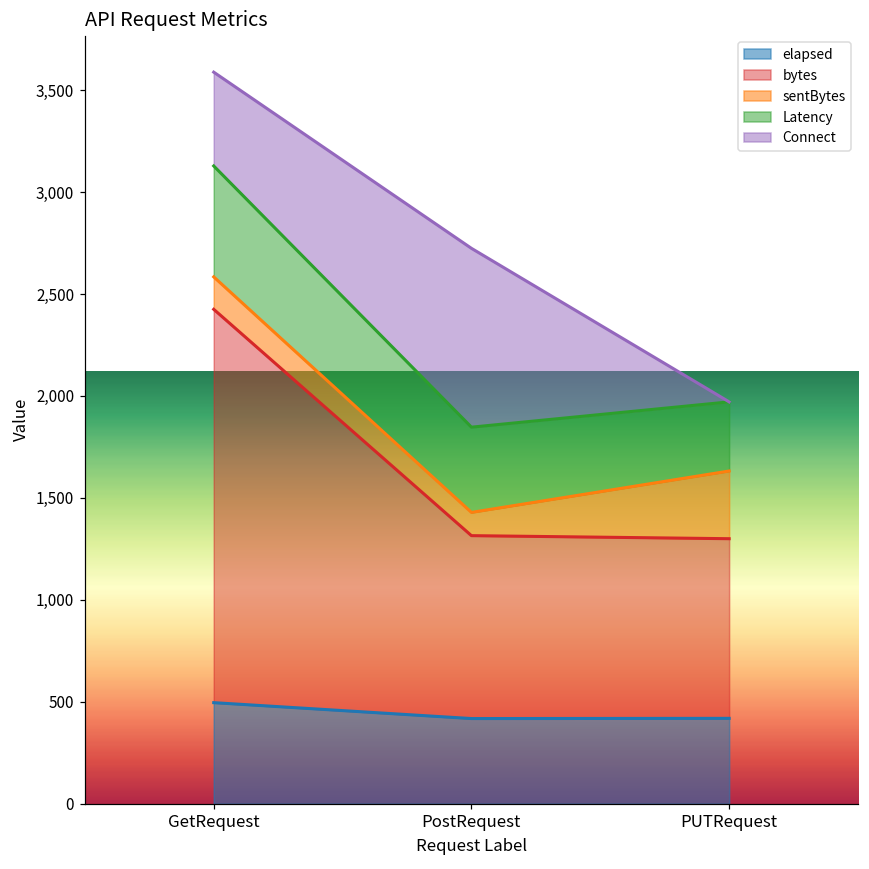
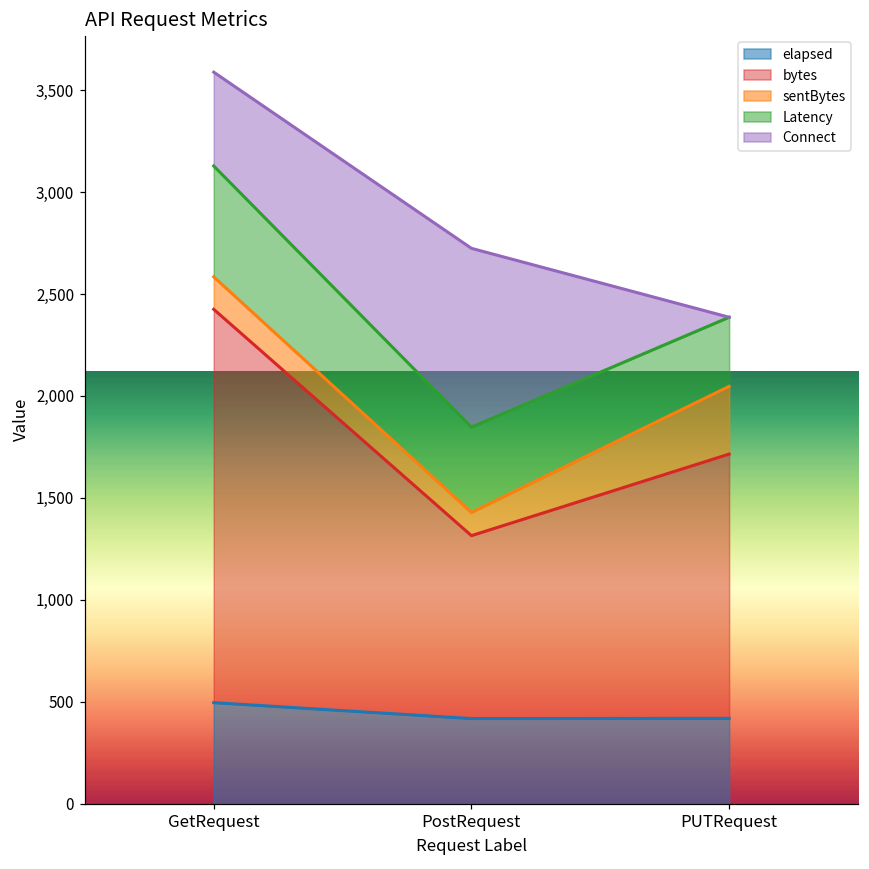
  {
    "elapsed": {
      "GetRequest": "500",
      "PostRequest": "420",
      "PUTRequest": "420"
    },
    "bytes": {
      "GetRequest": "1,930",
      "PostRequest": "900",
-     "PUTRequest": "880"
+     "PUTRequest": "1,300"
    },
    "sentBytes": {
      "GetRequest": "160",
      "PostRequest": "110",
      "PUTRequest": "330"
    },
    "Latency": {
      "GetRequest": "540",
      "PostRequest": "420"
    },
    "Connect": {
      "GetRequest": "460",
      "PostRequest": "880"
    }
  }
